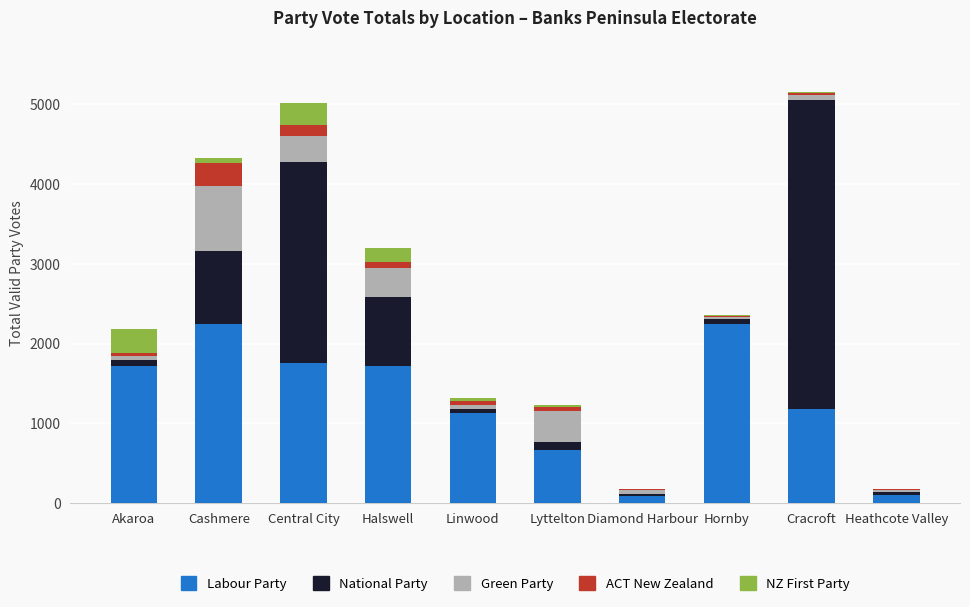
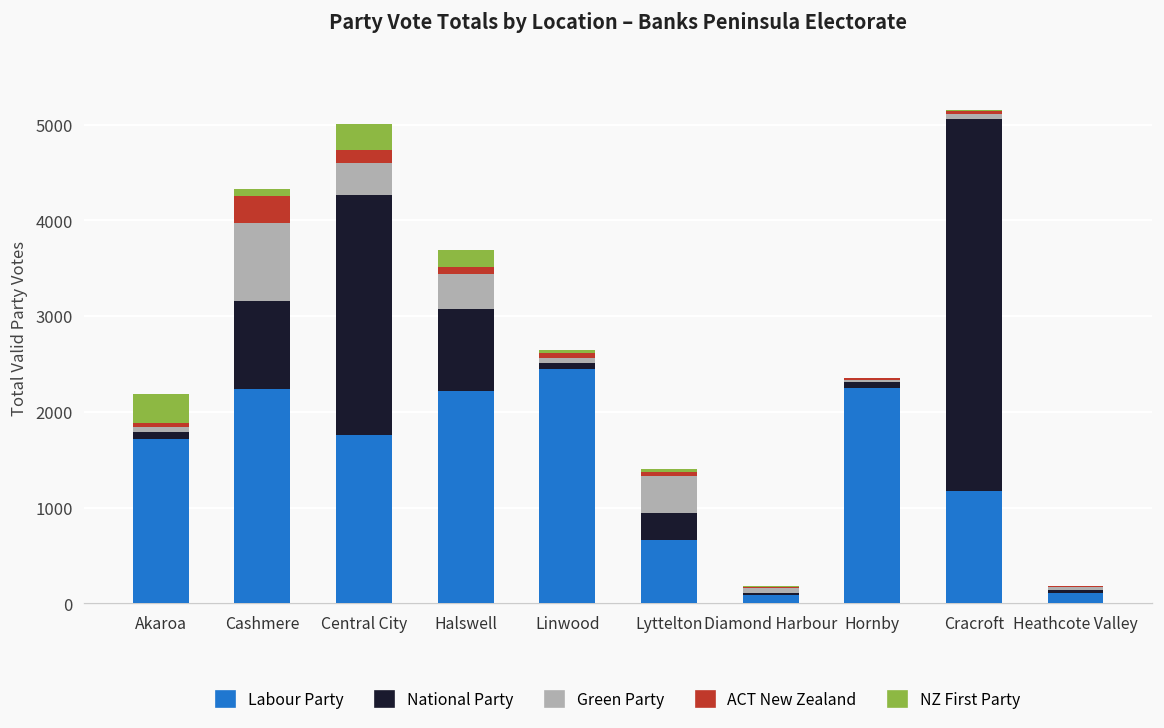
  {
    "Labour Party": {
      "Akaroa": 1700,
      "Cashmere": 2200,
      "Central City": 1800,
-     "Halswell": 1700,
-     "Linwood": 1100,
+     "Halswell": 2200,
+     "Linwood": 2500,
      "Lyttelton": 700,
      "Diamond Harbour": 100,
      "Hornby": 2200,
      "Cracroft": 1200,
      "Heathcote Valley": 100
    },
    "National Party": {
      "Akaroa": 100,
      "Cashmere": 900,
      "Central City": 2500,
      "Halswell": 900,
      "Linwood": 100,
-     "Lyttelton": 100,
+     "Lyttelton": 300,
      "Hornby": 100,
      "Cracroft": 3900,
      "Heathcote Valley": 0
    },
    "Green Party": {
      "Akaroa": 100,
      "Cashmere": 800,
      "Central City": 300,
      "Halswell": 400,
      "Linwood": 0,
      "Lyttelton": 400,
      "Diamond Harbour": 100,
      "Cracroft": 100
    },
    "ACT New Zealand": {
      "Akaroa": 0,
      "Cashmere": 300,
      "Central City": 100,
      "Halswell": 100,
      "Linwood": 100,
      "Lyttelton": 0
    },
    "NZ First Party": {
      "Akaroa": 300,
      "Cashmere": 100,
      "Central City": 300,
      "Halswell": 200,
      "Linwood": 0
    }
  }
